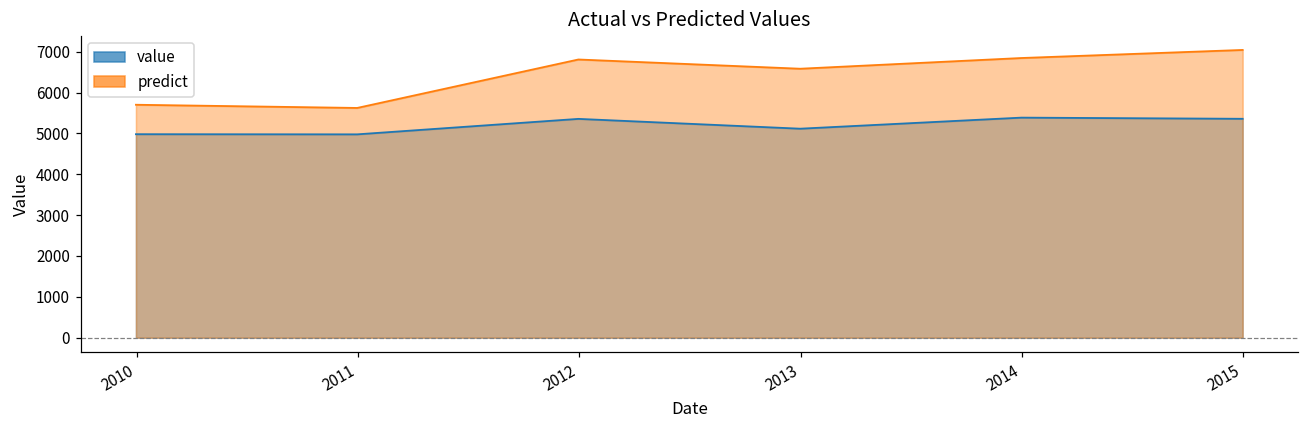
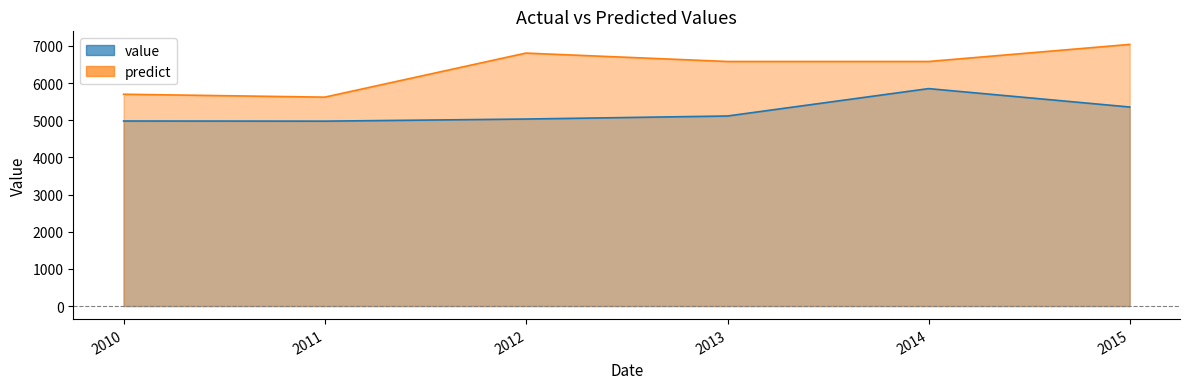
  {
    "value": {
      "2010": 5000,
      "2011": 5000,
-     "2012": 5400,
+     "2012": 5000,
      "2013": 5100,
-     "2014": 5400,
+     "2014": 5900,
      "2015": 5400
    },
    "predict": {
      "2010": 5700,
      "2011": 5600,
      "2012": 6800,
      "2013": 6600,
-     "2014": 6800,
+     "2014": 6600,
      "2015": 7000
    }
  }
